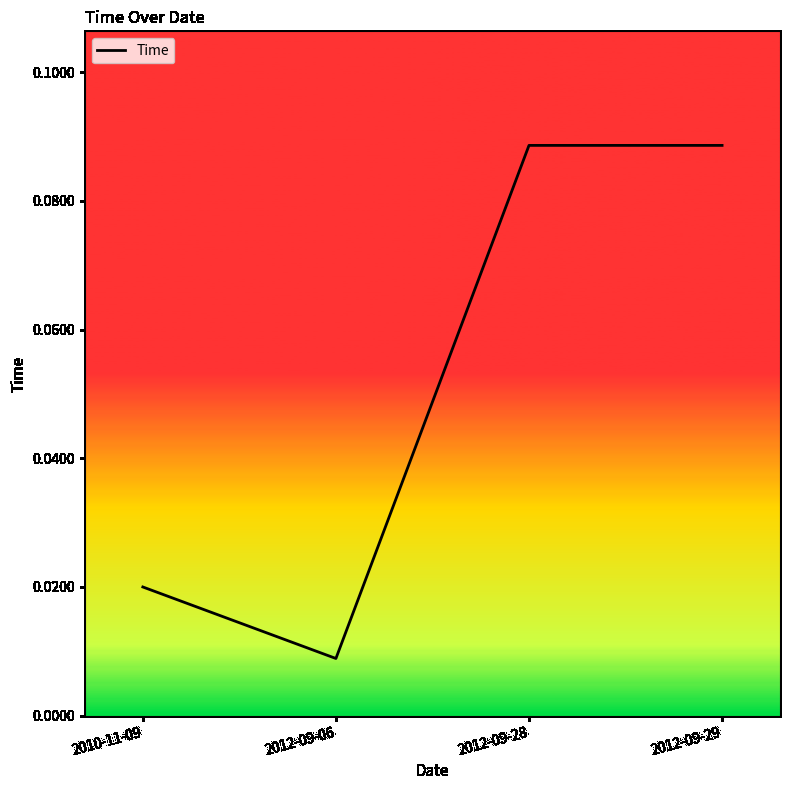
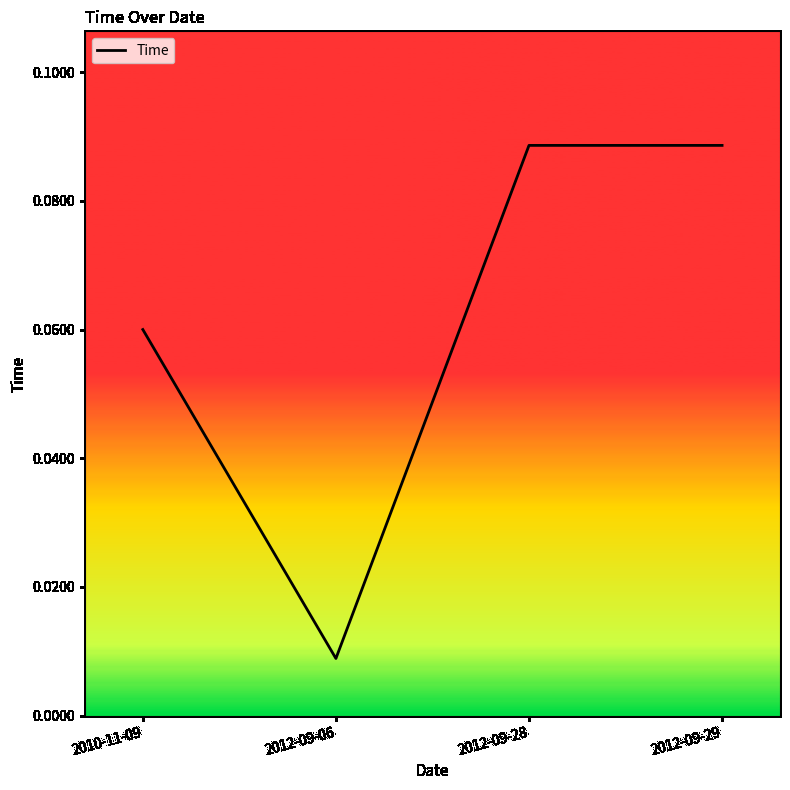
  {
-   "2010-11-09": 0.02,
+   "2010-11-09": 0.06,
    "2012-09-06": 0.009,
    "2012-09-28": 0.089,
    "2012-09-29": 0.089
  }
